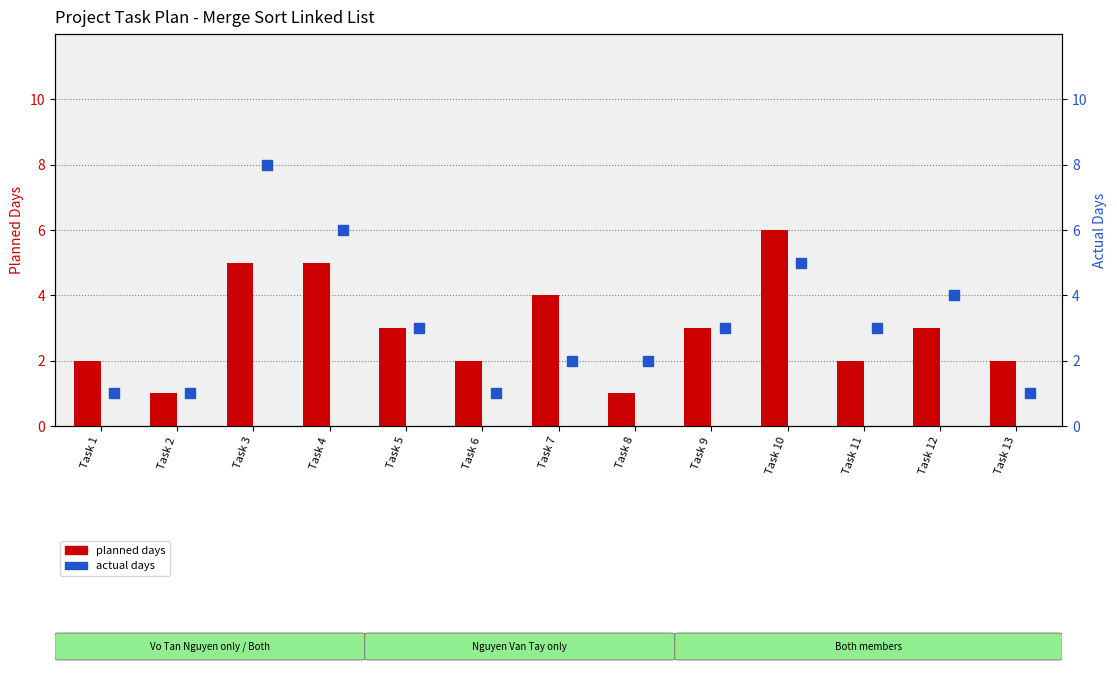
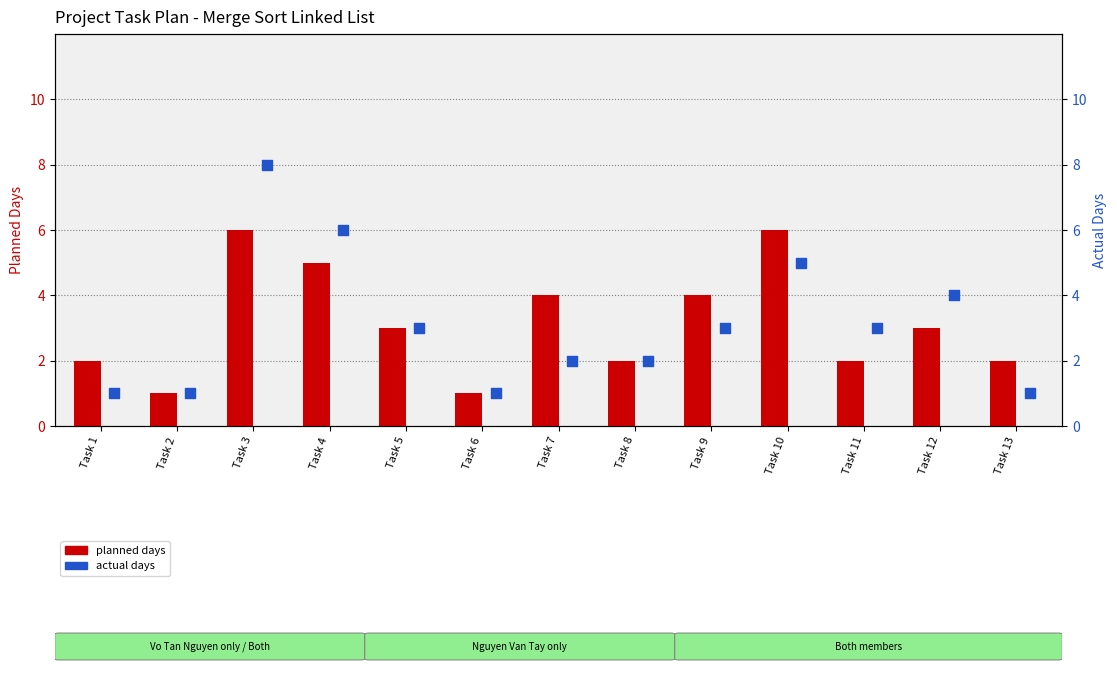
  {
    "planned days": {
      "Task 1": 2,
      "Task 2": 1,
-     "Task 3": 5,
+     "Task 3": 6,
      "Task 4": 5,
      "Task 5": 3,
-     "Task 6": 2,
+     "Task 6": 1,
      "Task 7": 4,
-     "Task 8": 1,
-     "Task 9": 3,
+     "Task 8": 2,
+     "Task 9": 4,
      "Task 10": 6,
      "Task 11": 2,
      "Task 12": 3,
      "Task 13": 2
    }
  }
